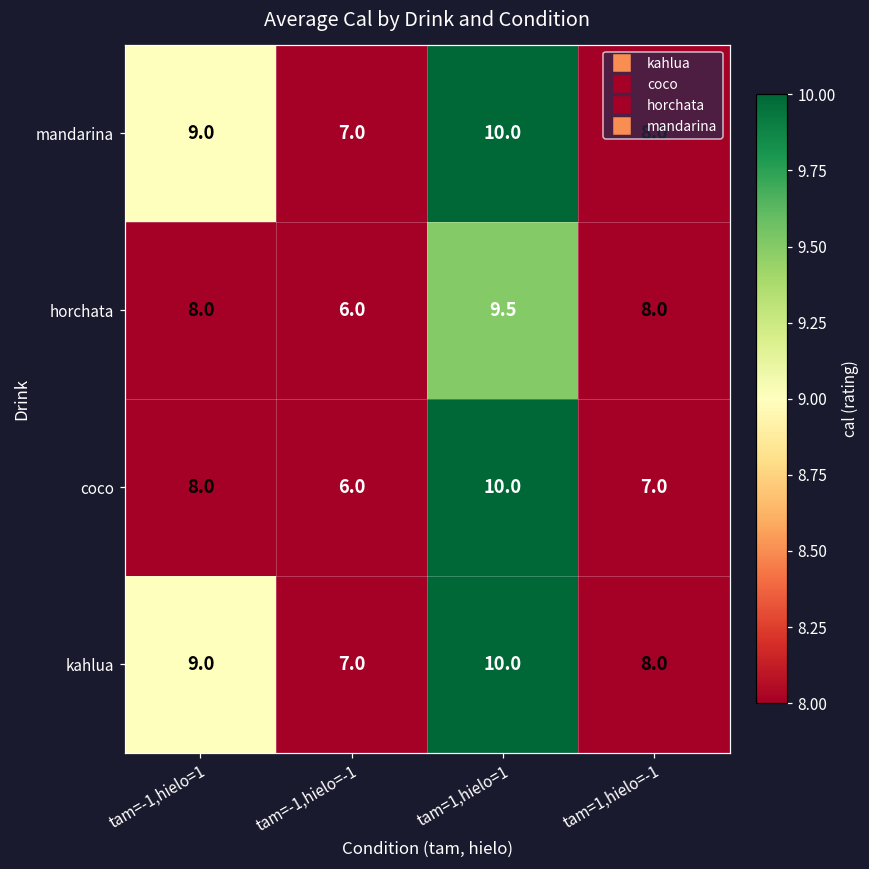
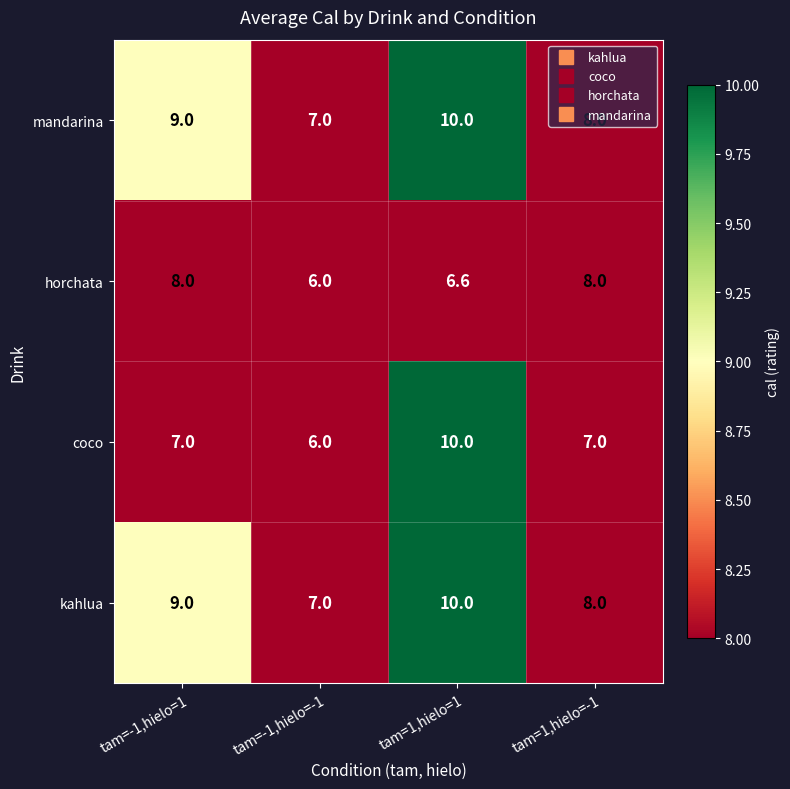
  {
    "mandarina": {
      "tam=-1,hielo=1": 9.0,
      "tam=-1,hielo=-1": 7.0,
      "tam=1,hielo=1": 10.0
    },
    "horchata": {
      "tam=-1,hielo=1": 8.0,
      "tam=-1,hielo=-1": 6.0,
-     "tam=1,hielo=1": 9.5,
+     "tam=1,hielo=1": 6.6,
      "tam=1,hielo=-1": 8.0
    },
    "coco": {
-     "tam=-1,hielo=1": 8.0,
+     "tam=-1,hielo=1": 7.0,
      "tam=-1,hielo=-1": 6.0,
      "tam=1,hielo=1": 10.0,
      "tam=1,hielo=-1": 7.0
    },
    "kahlua": {
      "tam=-1,hielo=1": 9.0,
      "tam=-1,hielo=-1": 7.0,
      "tam=1,hielo=1": 10.0,
      "tam=1,hielo=-1": 8.0
    }
  }
